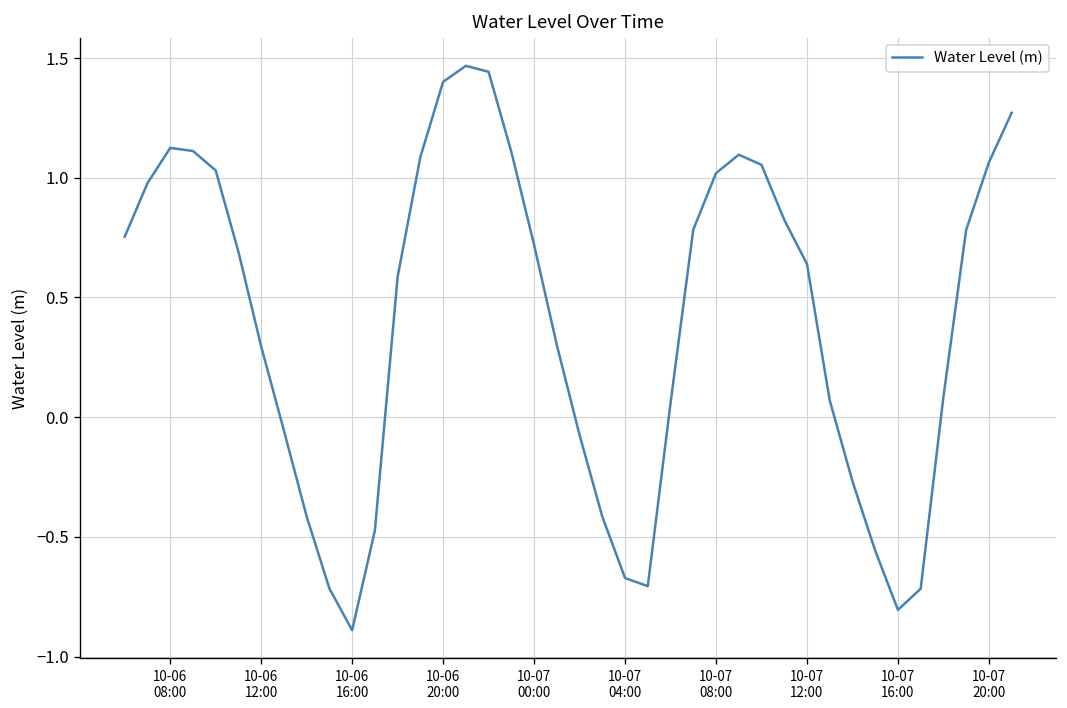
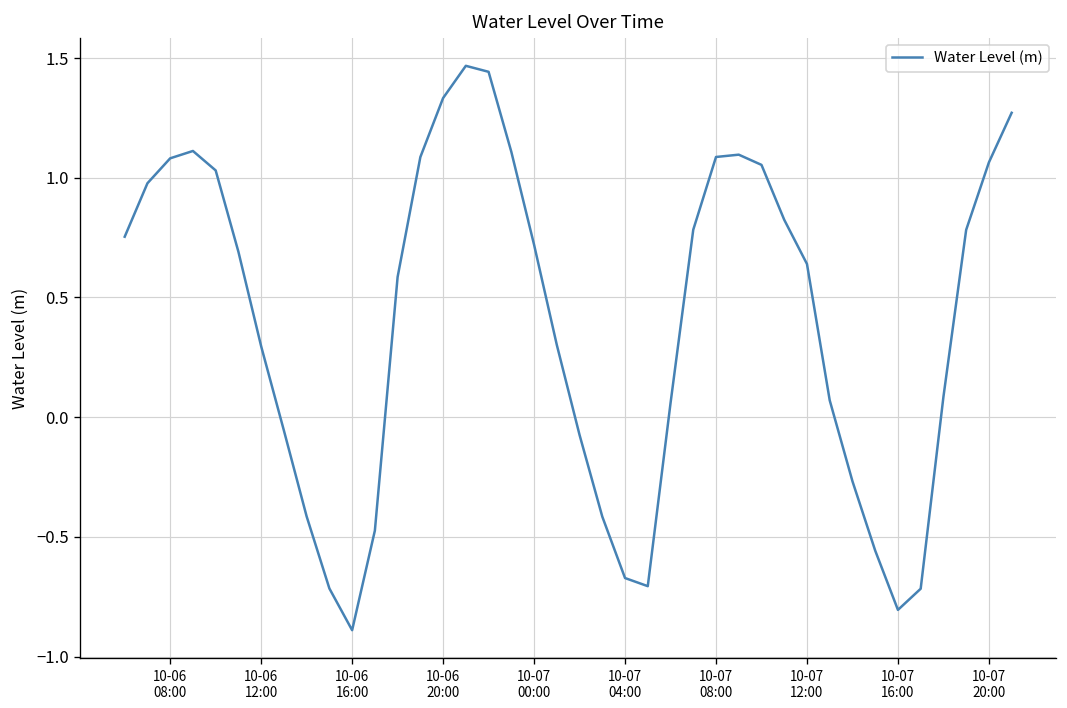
  {
-   "10-06 08:00": 1.12,
+   "10-06 08:00": 1.08,
    "10-06 12:00": 0.30,
    "10-06 16:00": -0.89,
-   "10-06 20:00": 1.40,
+   "10-06 20:00": 1.33,
    "10-07 00:00": 0.72,
    "10-07 04:00": -0.67,
-   "10-07 08:00": 1.02,
+   "10-07 08:00": 1.09,
    "10-07 12:00": 0.64,
    "10-07 16:00": -0.80,
    "10-07 20:00": 1.06
  }
